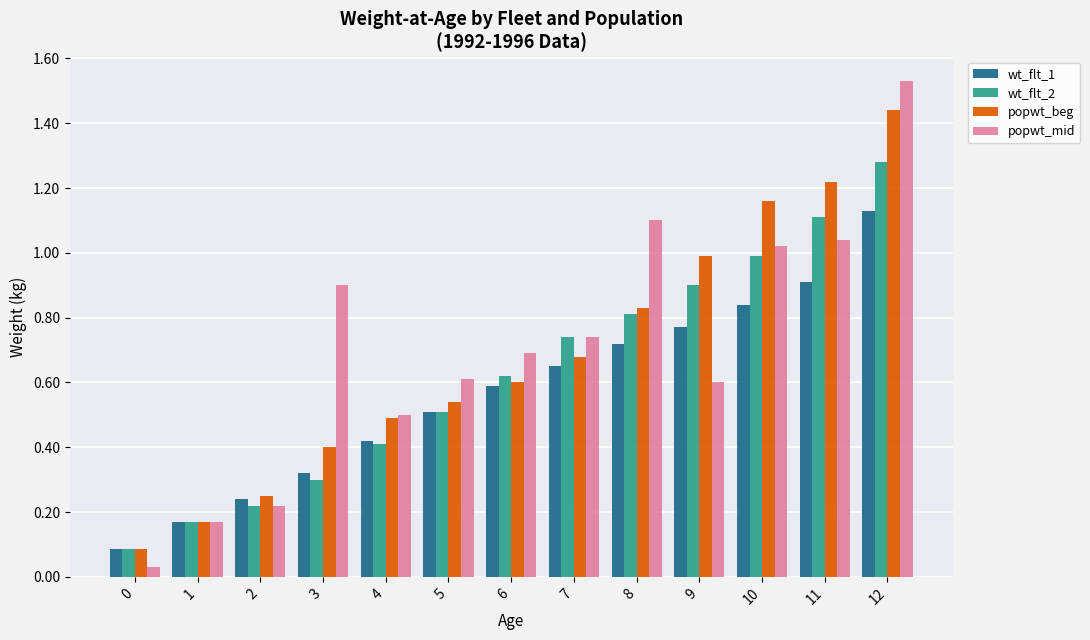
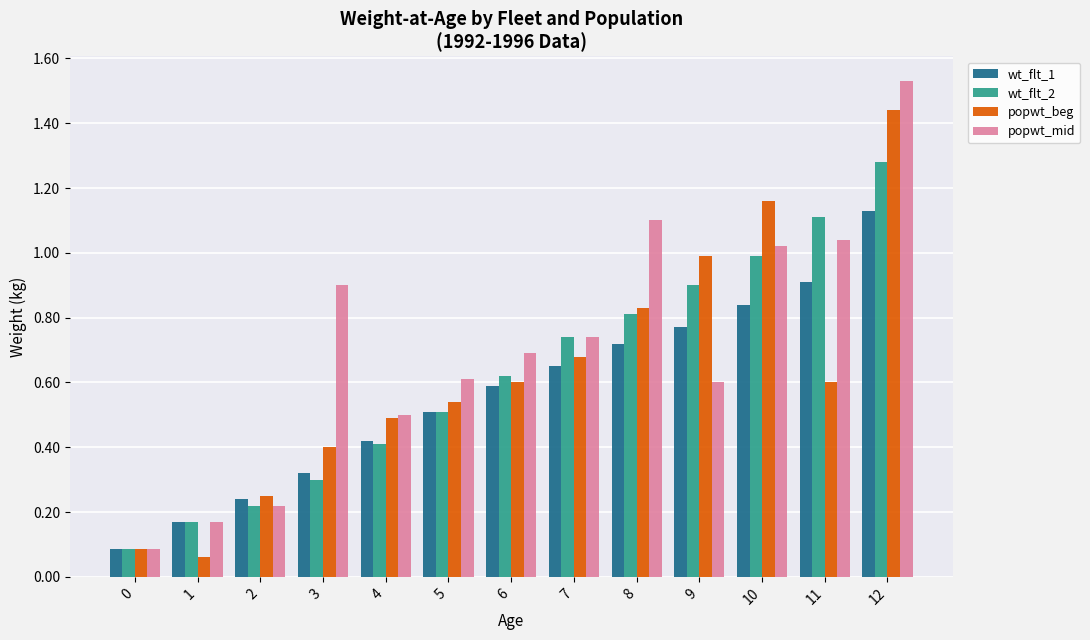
  {
    "popwt_beg": {
      "0": 0.09,
-     "1": 0.17,
+     "1": 0.06,
      "2": 0.25,
      "3": 0.40,
      "4": 0.49,
      "5": 0.54,
      "6": 0.60,
      "7": 0.68,
      "8": 0.83,
      "9": 0.99,
      "10": 1.16,
-     "11": 1.22,
+     "11": 0.60,
      "12": 1.44
    },
    "popwt_mid": {
-     "0": 0.03,
+     "0": 0.09,
      "1": 0.17,
      "2": 0.22,
      "3": 0.90,
      "4": 0.50,
      "5": 0.61,
      "6": 0.69,
      "7": 0.74,
      "8": 1.10,
      "9": 0.60,
      "10": 1.02,
      "11": 1.04,
      "12": 1.53
    }
  }
